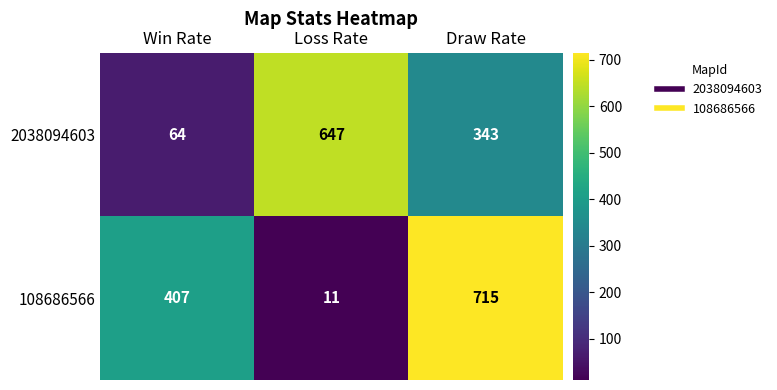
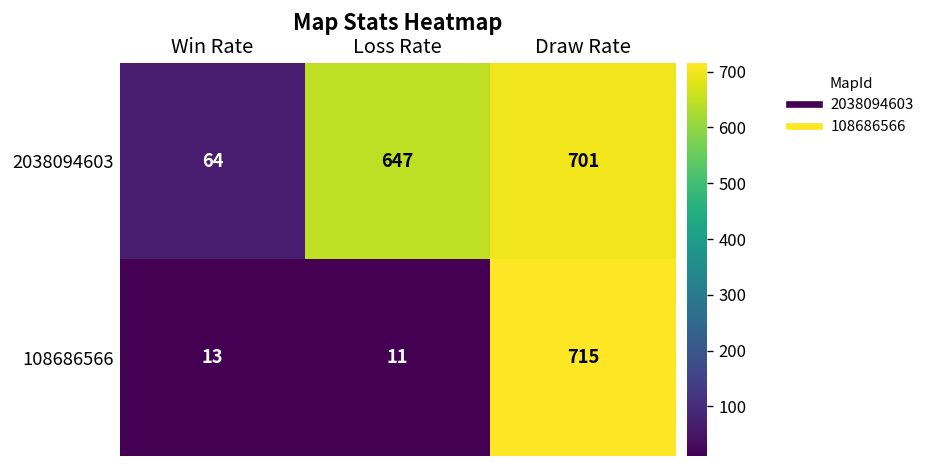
  {
    "2038094603": {
      "Win Rate": 64,
      "Loss Rate": 647,
-     "Draw Rate": 343
+     "Draw Rate": 701
    },
    "108686566": {
-     "Win Rate": 407,
+     "Win Rate": 13,
      "Loss Rate": 11,
      "Draw Rate": 715
    }
  }
